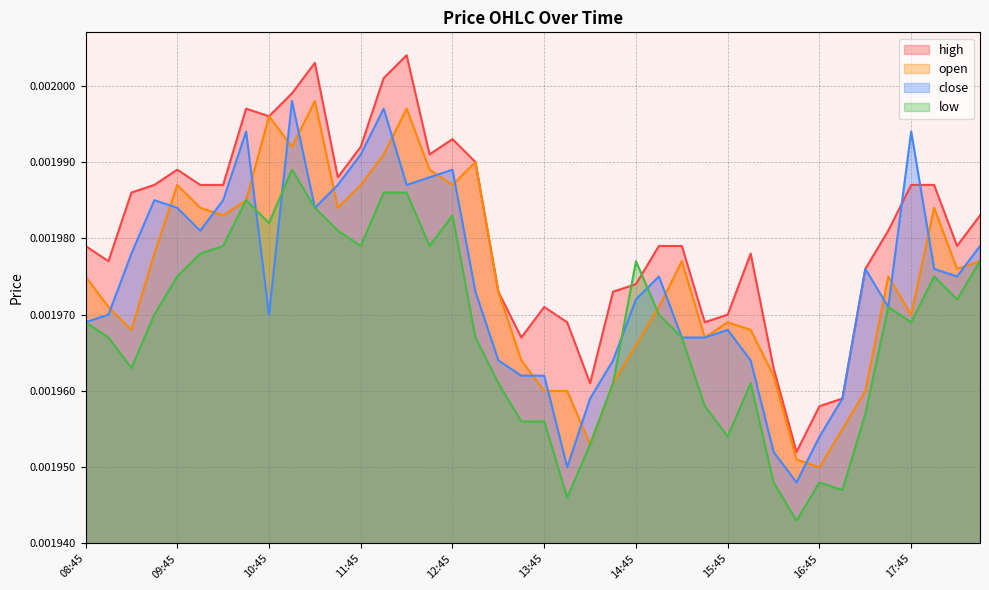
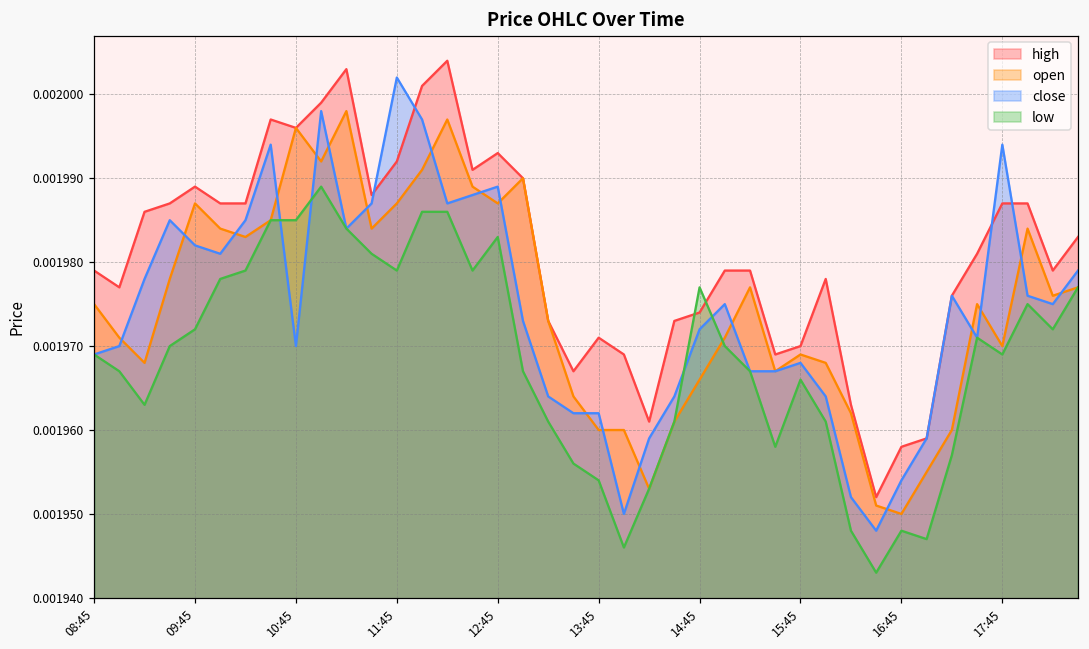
  {
    "close": {
-     "09:45": 0.001984,
+     "09:45": 0.001982,
      "10:45": 0.001970,
-     "11:45": 0.001991,
+     "11:45": 0.002002,
      "12:45": 0.001989,
      "13:45": 0.001962,
      "14:45": 0.001972,
      "15:45": 0.001968,
      "16:45": 0.001954,
      "17:45": 0.001994
    },
    "low": {
-     "09:45": 0.001975,
-     "10:45": 0.001982,
+     "09:45": 0.001972,
+     "10:45": 0.001985,
      "11:45": 0.001979,
      "12:45": 0.001983,
-     "13:45": 0.001956,
+     "13:45": 0.001954,
      "14:45": 0.001977,
-     "15:45": 0.001954,
+     "15:45": 0.001966,
      "16:45": 0.001948,
      "17:45": 0.001969
    }
  }
